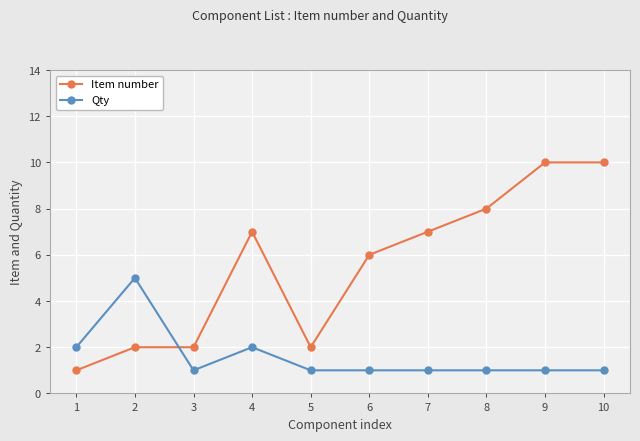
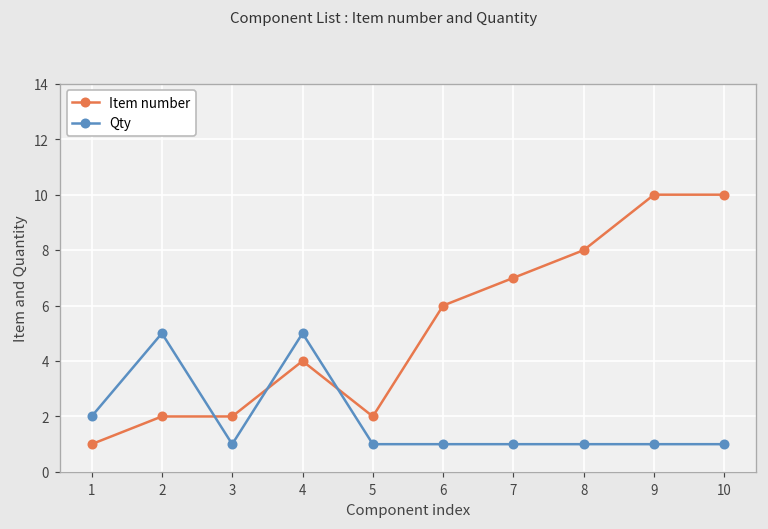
  {
    "Item number": {
      "1": 1,
      "2": 2,
      "3": 2,
-     "4": 7,
+     "4": 4,
      "5": 2,
      "6": 6,
      "7": 7,
      "8": 8,
      "9": 10,
      "10": 10
    },
    "Qty": {
      "1": 2,
      "2": 5,
      "3": 1,
-     "4": 2,
+     "4": 5,
      "5": 1,
      "6": 1,
      "7": 1,
      "8": 1,
      "9": 1,
      "10": 1
    }
  }
